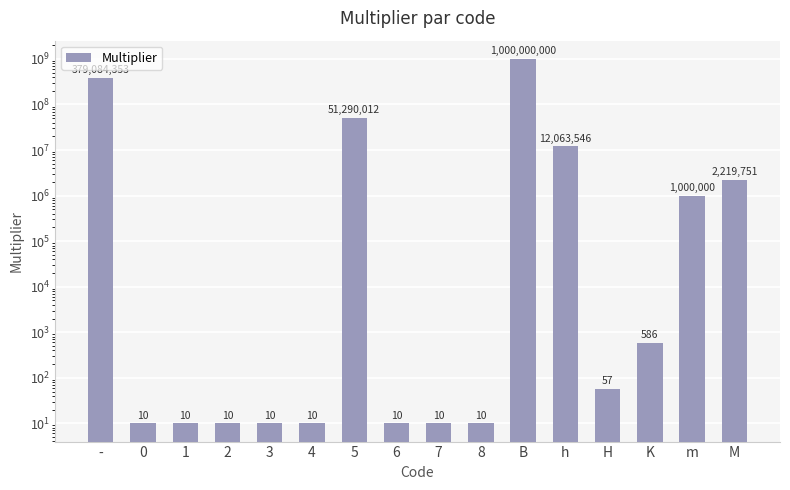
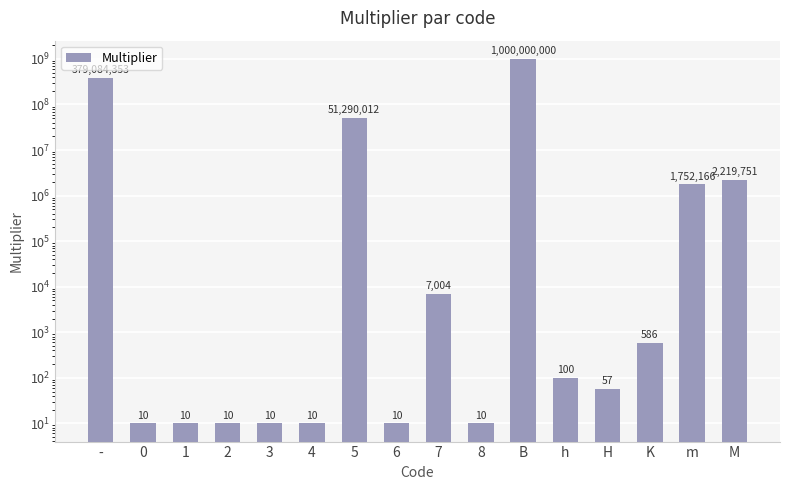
  {
    "0": "10",
    "1": "10",
    "2": "10",
    "3": "10",
    "4": "10",
    "5": "51,290,012",
    "6": "10",
-   "7": "10",
+   "7": "7,004",
    "8": "10",
    "B": "1,000,000,000",
-   "h": "12,063,546",
+   "h": "100",
    "H": "57",
    "K": "586",
-   "m": "1,000,000",
+   "m": "1,752,166",
    "M": "2,219,751"
  }
